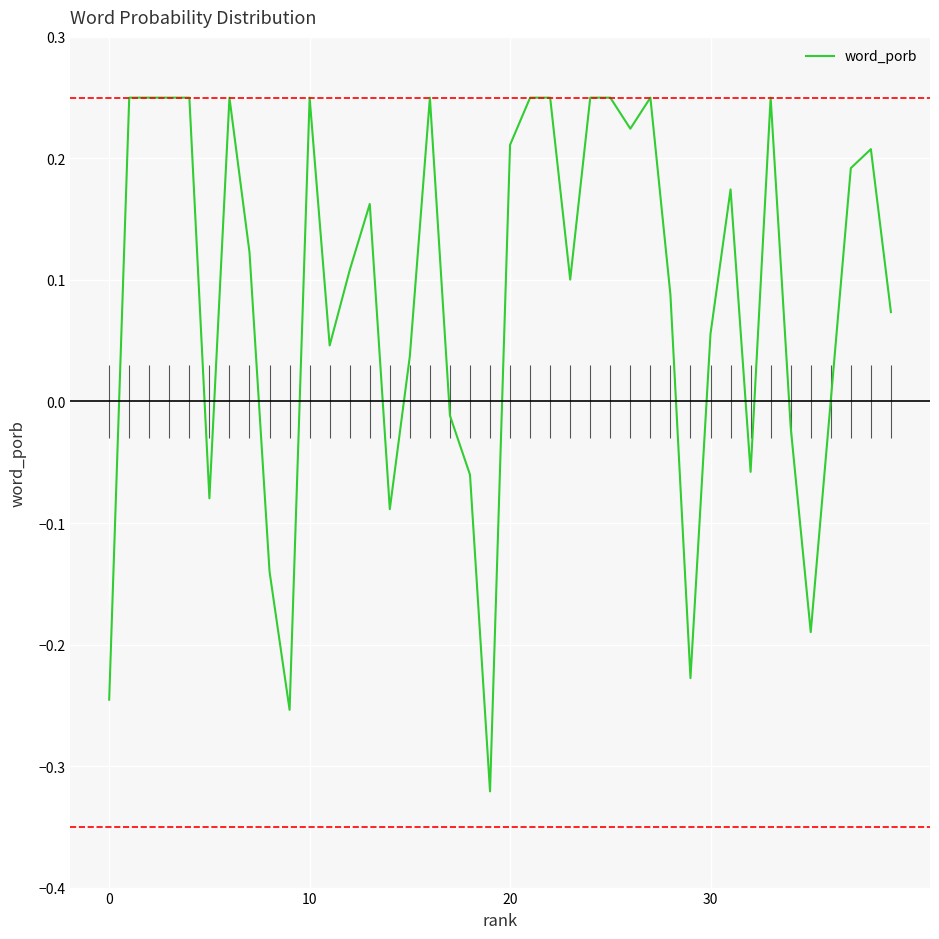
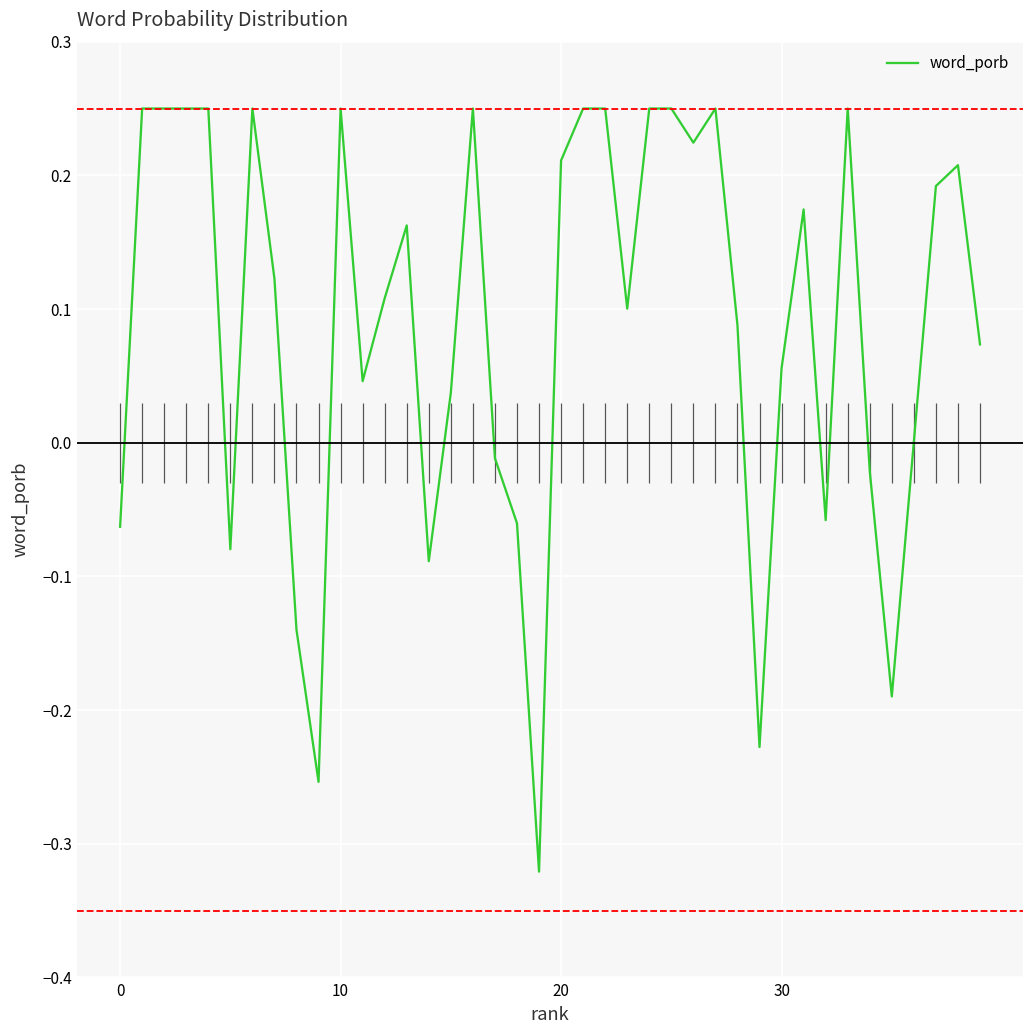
  {
-   "0": -0.245,
+   "0": -0.063,
    "10": 0.250,
    "20": 0.211,
    "30": 0.056
  }
